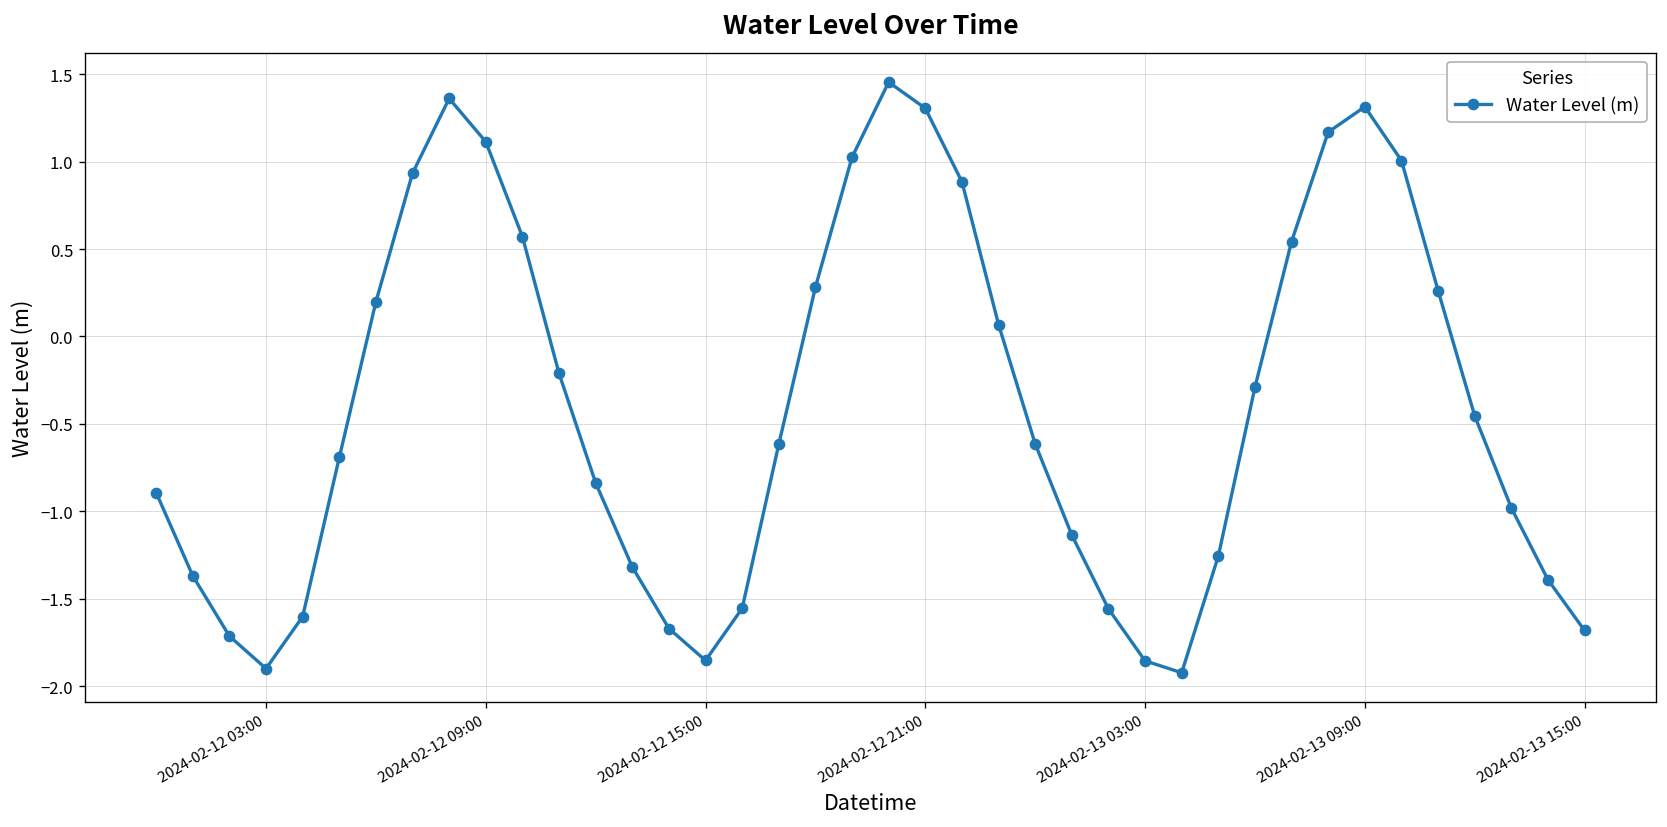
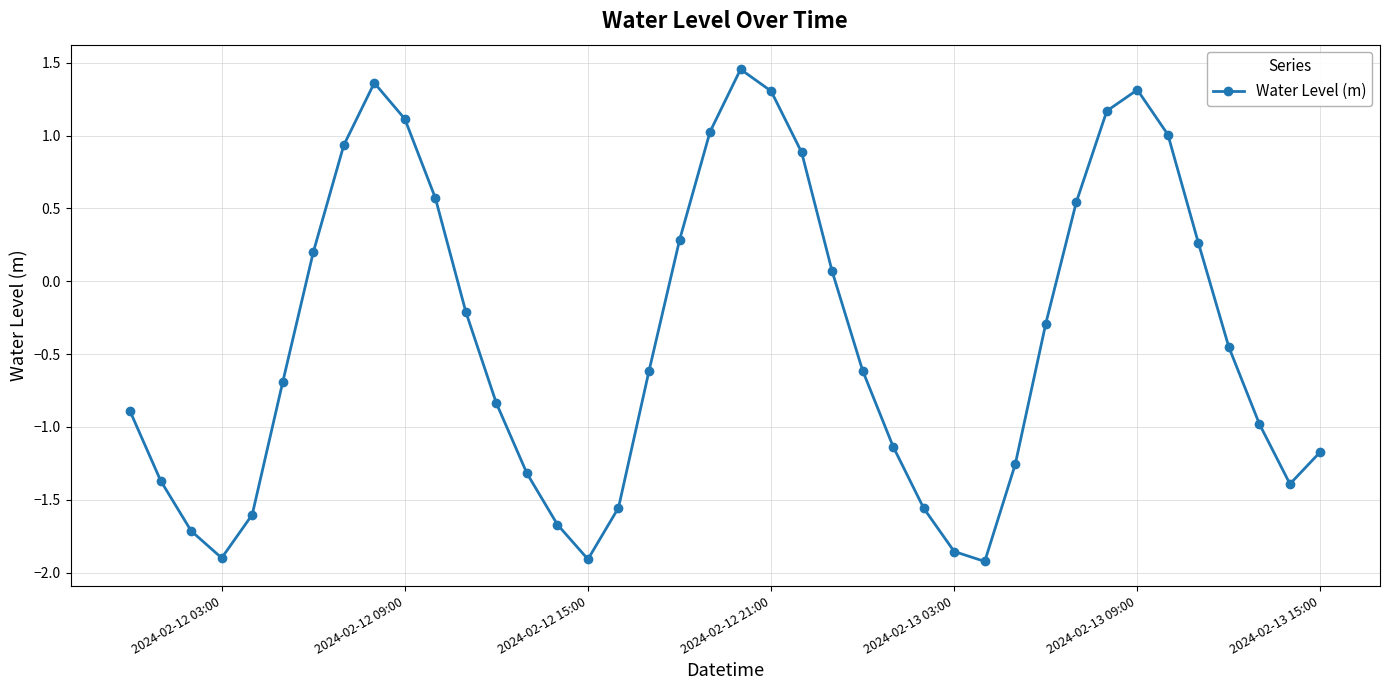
  {
    "2024-02-12 03:00": -1.90,
    "2024-02-12 09:00": 1.11,
-   "2024-02-12 15:00": -1.85,
+   "2024-02-12 15:00": -1.91,
    "2024-02-12 21:00": 1.31,
    "2024-02-13 03:00": -1.86,
    "2024-02-13 09:00": 1.31,
-   "2024-02-13 15:00": -1.68
+   "2024-02-13 15:00": -1.17
  }
